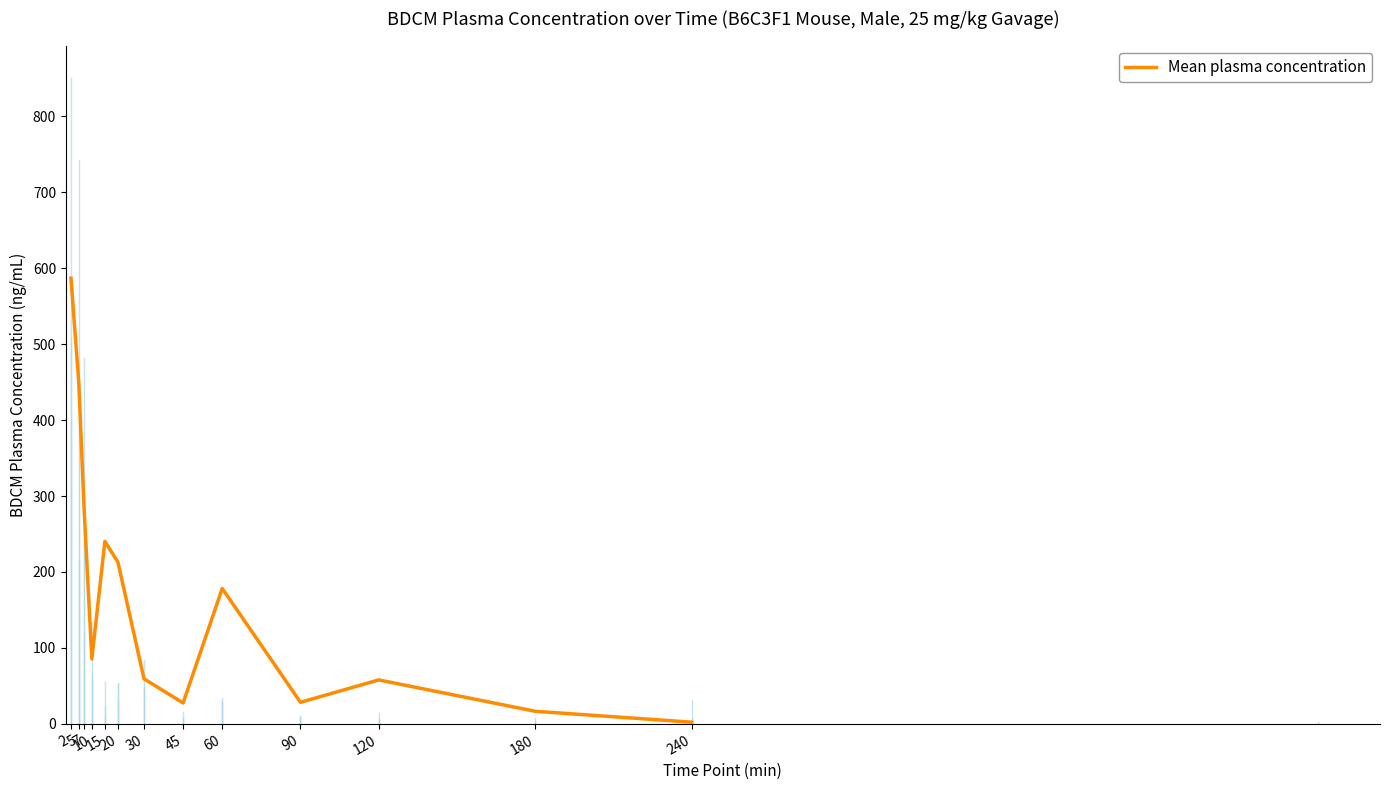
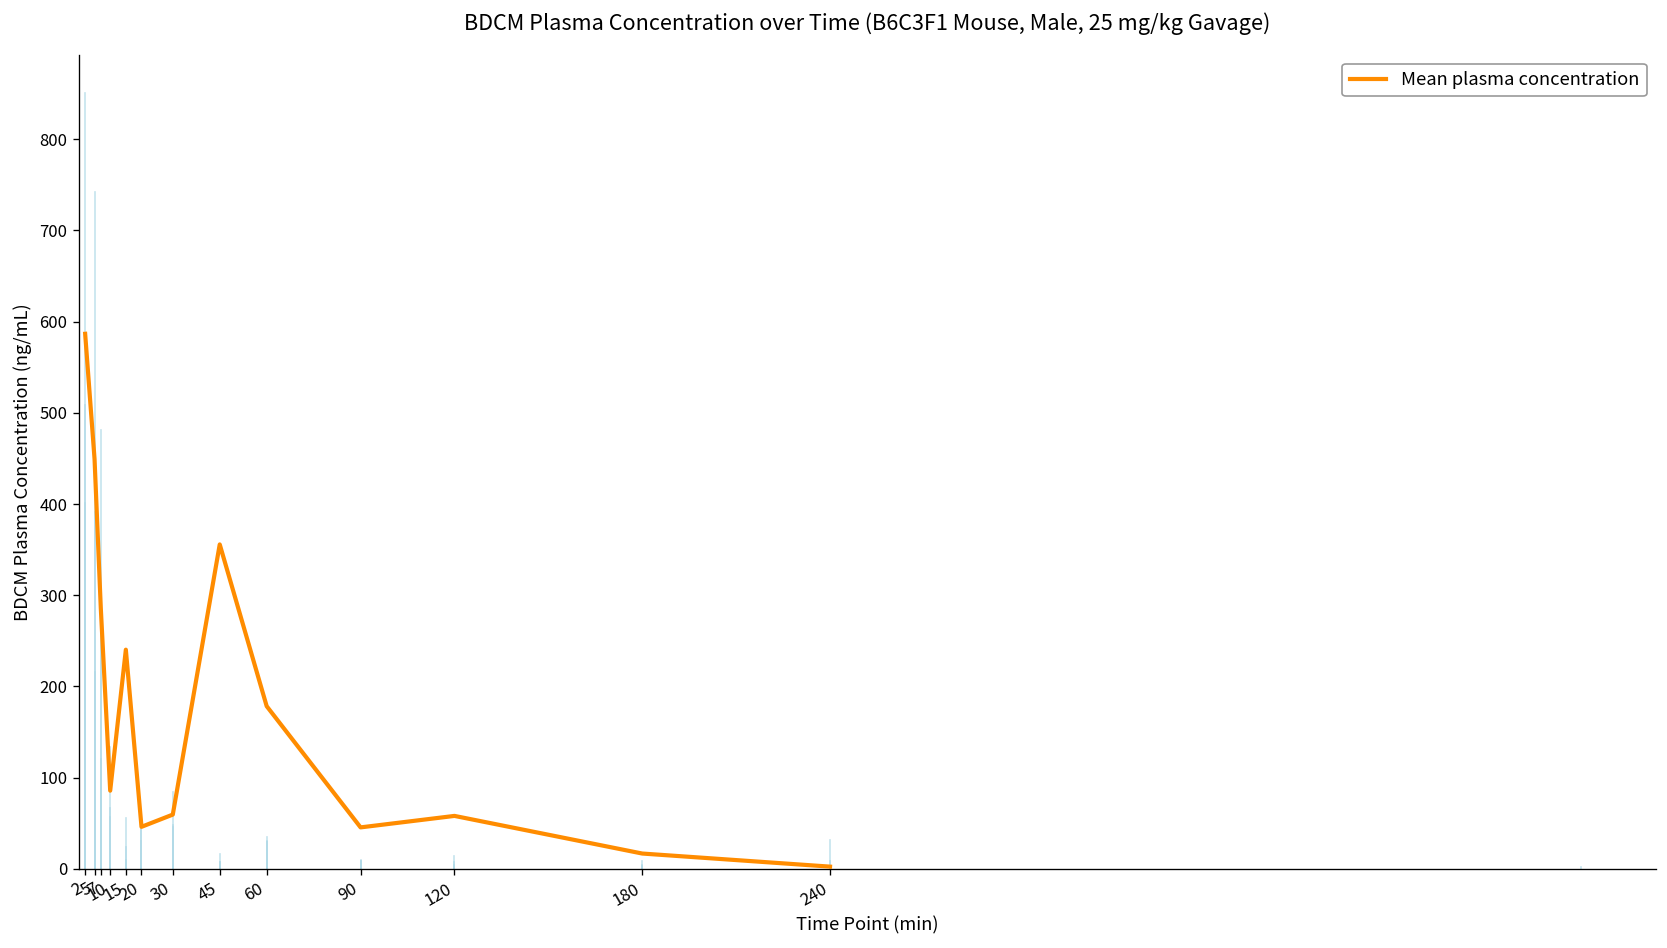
  {
    "Mean plasma concentration": {
      "2": 590,
      "5": 450,
      "7": 290,
      "10": 90,
      "15": 240,
-     "20": 210,
+     "20": 50,
      "30": 60,
-     "45": 30,
+     "45": 360,
      "60": 180,
-     "90": 30,
+     "90": 50,
      "120": 60,
      "180": 20
    }
  }
